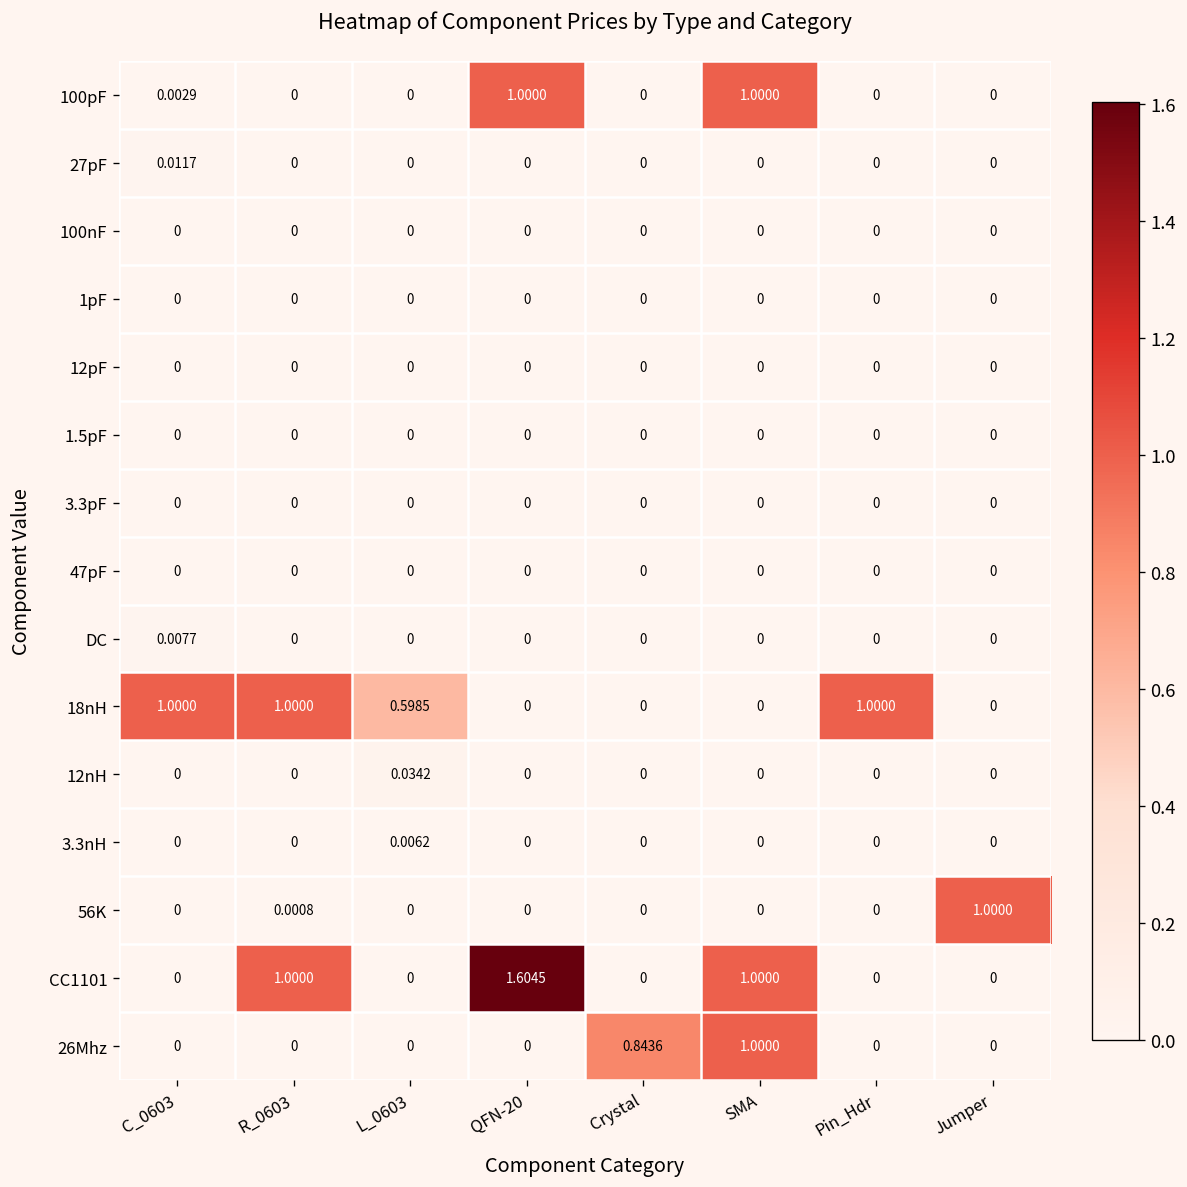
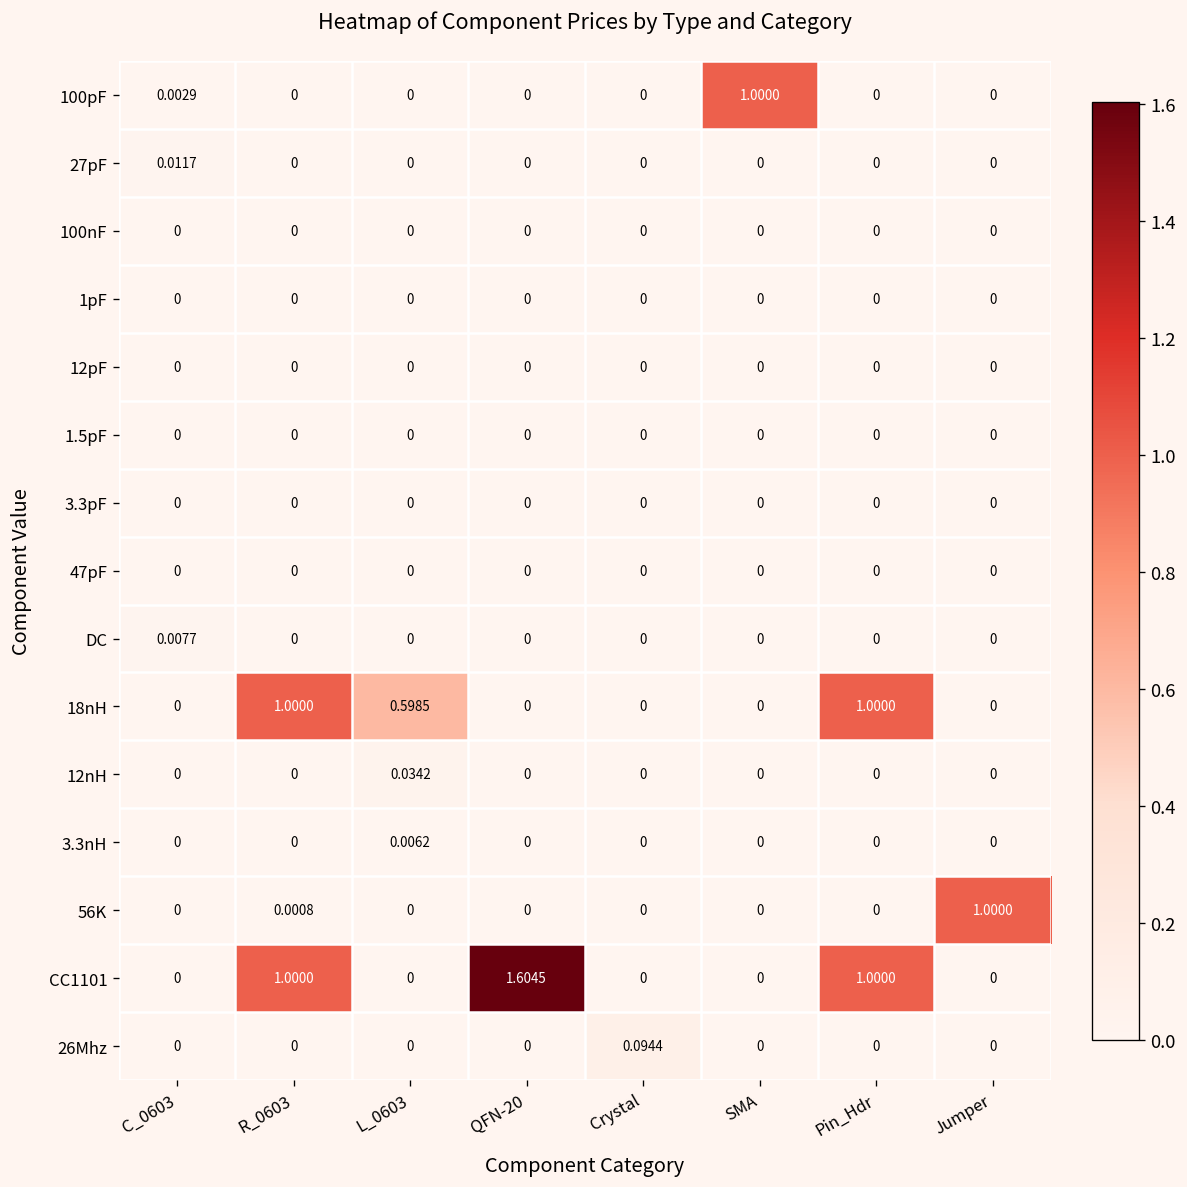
  {
    "100pF": {
      "C_0603": 0.0029,
      "R_0603": 0,
      "L_0603": 0,
-     "QFN-20": 1.0000,
+     "QFN-20": 0,
      "Crystal": 0,
      "SMA": 1.0000,
      "Pin_Hdr": 0,
      "Jumper": 0
    },
    "27pF": {
      "C_0603": 0.0117,
      "R_0603": 0,
      "L_0603": 0,
      "QFN-20": 0,
      "Crystal": 0,
      "SMA": 0,
      "Pin_Hdr": 0,
      "Jumper": 0
    },
    "100nF": {
      "C_0603": 0,
      "R_0603": 0,
      "L_0603": 0,
      "QFN-20": 0,
      "Crystal": 0,
      "SMA": 0,
      "Pin_Hdr": 0,
      "Jumper": 0
    },
    "1pF": {
      "C_0603": 0,
      "R_0603": 0,
      "L_0603": 0,
      "QFN-20": 0,
      "Crystal": 0,
      "SMA": 0,
      "Pin_Hdr": 0,
      "Jumper": 0
    },
    "12pF": {
      "C_0603": 0,
      "R_0603": 0,
      "L_0603": 0,
      "QFN-20": 0,
      "Crystal": 0,
      "SMA": 0,
      "Pin_Hdr": 0,
      "Jumper": 0
    },
    "1.5pF": {
      "C_0603": 0,
      "R_0603": 0,
      "L_0603": 0,
      "QFN-20": 0,
      "Crystal": 0,
      "SMA": 0,
      "Pin_Hdr": 0,
      "Jumper": 0
    },
    "3.3pF": {
      "C_0603": 0,
      "R_0603": 0,
      "L_0603": 0,
      "QFN-20": 0,
      "Crystal": 0,
      "SMA": 0,
      "Pin_Hdr": 0,
      "Jumper": 0
    },
    "47pF": {
      "C_0603": 0,
      "R_0603": 0,
      "L_0603": 0,
      "QFN-20": 0,
      "Crystal": 0,
      "SMA": 0,
      "Pin_Hdr": 0,
      "Jumper": 0
    },
    "DC": {
      "C_0603": 0.0077,
      "R_0603": 0,
      "L_0603": 0,
      "QFN-20": 0,
      "Crystal": 0,
      "SMA": 0,
      "Pin_Hdr": 0,
      "Jumper": 0
    },
    "18nH": {
-     "C_0603": 1.0000,
+     "C_0603": 0,
      "R_0603": 1.0000,
      "L_0603": 0.5985,
      "QFN-20": 0,
      "Crystal": 0,
      "SMA": 0,
      "Pin_Hdr": 1.0000,
      "Jumper": 0
    },
    "12nH": {
      "C_0603": 0,
      "R_0603": 0,
      "L_0603": 0.0342,
      "QFN-20": 0,
      "Crystal": 0,
      "SMA": 0,
      "Pin_Hdr": 0,
      "Jumper": 0
    },
    "3.3nH": {
      "C_0603": 0,
      "R_0603": 0,
      "L_0603": 0.0062,
      "QFN-20": 0,
      "Crystal": 0,
      "SMA": 0,
      "Pin_Hdr": 0,
      "Jumper": 0
    },
    "56K": {
      "C_0603": 0,
      "R_0603": 0.0008,
      "L_0603": 0,
      "QFN-20": 0,
      "Crystal": 0,
      "SMA": 0,
      "Pin_Hdr": 0,
      "Jumper": 1.0000
    },
    "CC1101": {
      "C_0603": 0,
      "R_0603": 1.0000,
      "L_0603": 0,
      "QFN-20": 1.6045,
      "Crystal": 0,
-     "SMA": 1.0000,
-     "Pin_Hdr": 0,
+     "SMA": 0,
+     "Pin_Hdr": 1.0000,
      "Jumper": 0
    },
    "26Mhz": {
      "C_0603": 0,
      "R_0603": 0,
      "L_0603": 0,
      "QFN-20": 0,
-     "Crystal": 0.8436,
-     "SMA": 1.0000,
+     "Crystal": 0.0944,
+     "SMA": 0,
      "Pin_Hdr": 0,
      "Jumper": 0
    }
  }
